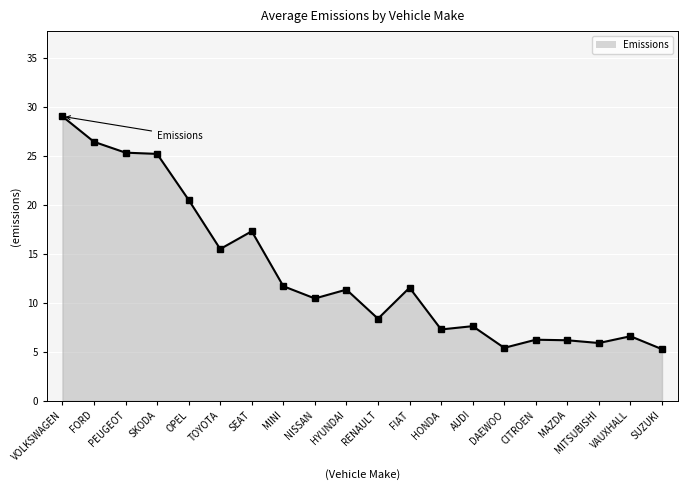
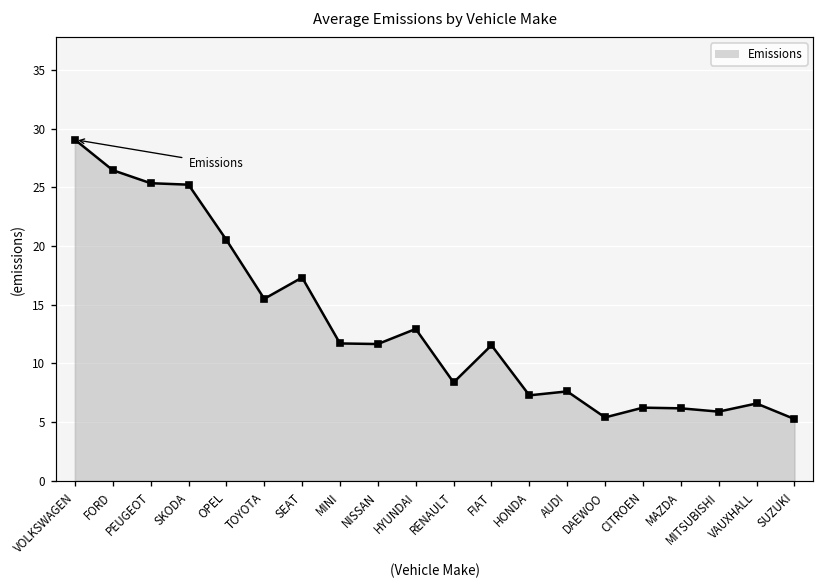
  {
    "VOLKSWAGEN": 29,
    "FORD": 26,
    "PEUGEOT": 25,
    "SKODA": 25,
    "OPEL": 21,
    "TOYOTA": 16,
    "SEAT": 17,
    "MINI": 12,
-   "NISSAN": 10,
-   "HYUNDAI": 11,
+   "NISSAN": 12,
+   "HYUNDAI": 13,
    "RENAULT": 8,
    "FIAT": 12,
    "HONDA": 7,
    "AUDI": 8,
    "DAEWOO": 5,
    "CITROEN": 6,
    "MAZDA": 6,
    "MITSUBISHI": 6,
    "VAUXHALL": 7,
    "SUZUKI": 5
  }
